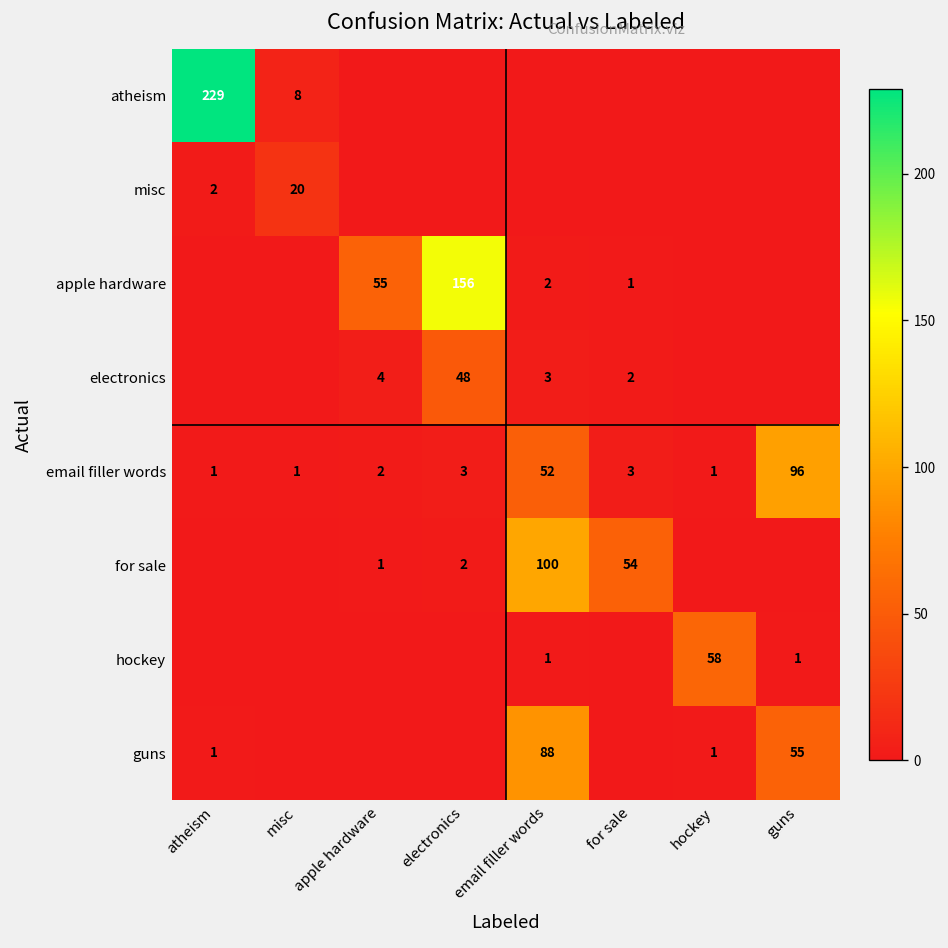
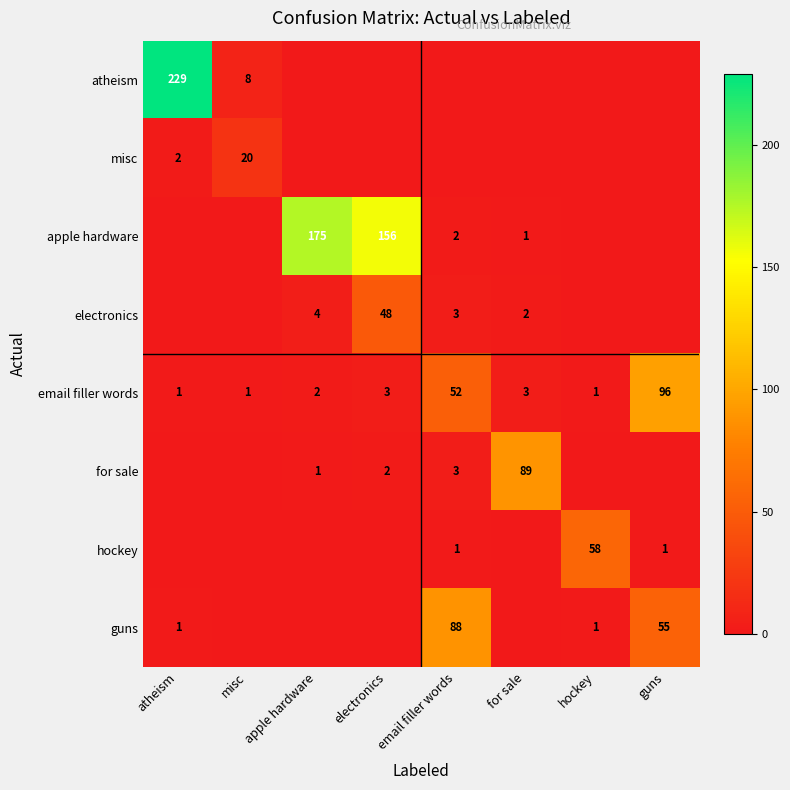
  {
    "atheism": {
      "atheism": 229,
      "misc": 8
    },
    "misc": {
      "atheism": 2,
      "misc": 20
    },
    "apple hardware": {
-     "apple hardware": 55,
+     "apple hardware": 175,
      "electronics": 156,
      "email filler words": 2,
      "for sale": 1
    },
    "electronics": {
      "apple hardware": 4,
      "electronics": 48,
      "email filler words": 3,
      "for sale": 2
    },
    "email filler words": {
      "atheism": 1,
      "misc": 1,
      "apple hardware": 2,
      "electronics": 3,
      "email filler words": 52,
      "for sale": 3,
      "hockey": 1,
      "guns": 96
    },
    "for sale": {
      "apple hardware": 1,
      "electronics": 2,
-     "email filler words": 100,
-     "for sale": 54
+     "email filler words": 3,
+     "for sale": 89
    },
    "hockey": {
      "email filler words": 1,
      "hockey": 58,
      "guns": 1
    },
    "guns": {
      "atheism": 1,
      "email filler words": 88,
      "hockey": 1,
      "guns": 55
    }
  }
